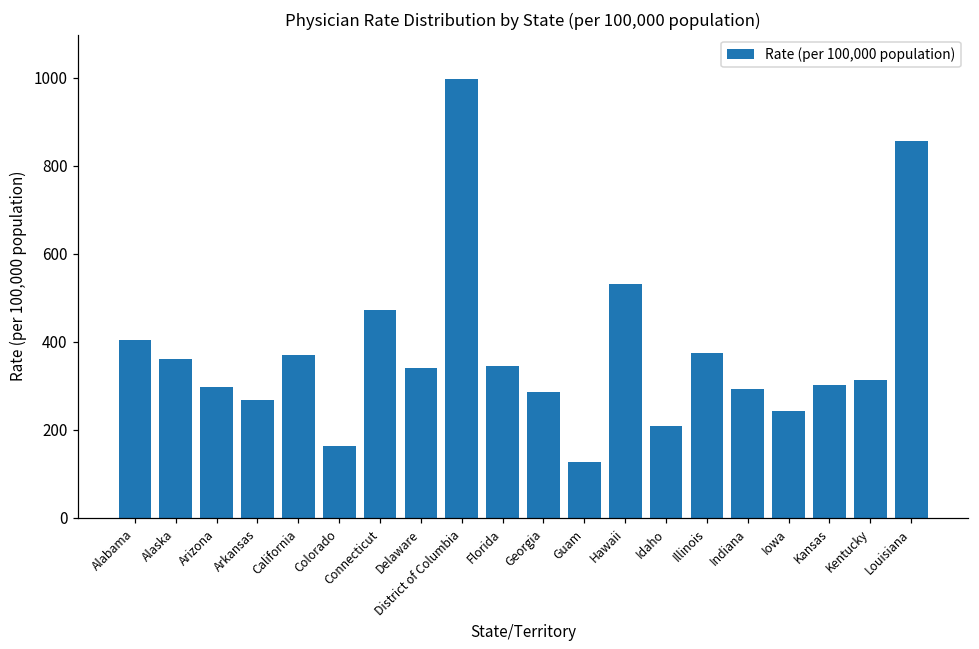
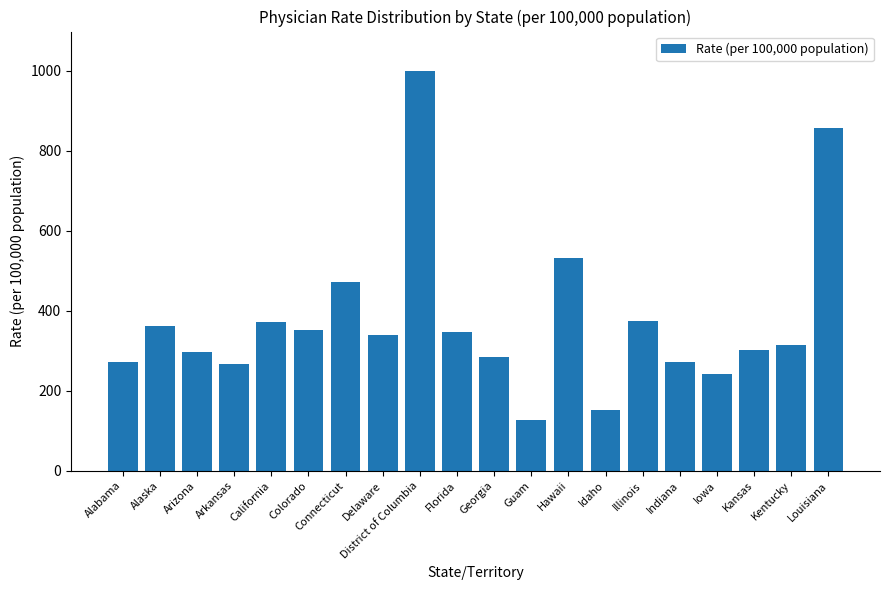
  {
-   "Alabama": 400,
+   "Alabama": 270,
    "Alaska": 360,
    "Arizona": 300,
    "Arkansas": 270,
    "California": 370,
-   "Colorado": 160,
+   "Colorado": 350,
    "Connecticut": 470,
    "Delaware": 340,
    "District of Columbia": 1000,
    "Florida": 350,
    "Georgia": 290,
    "Guam": 130,
    "Hawaii": 530,
-   "Idaho": 210,
+   "Idaho": 150,
    "Illinois": 380,
-   "Indiana": 290,
+   "Indiana": 270,
    "Iowa": 240,
    "Kansas": 300,
    "Kentucky": 310,
    "Louisiana": 860
  }
